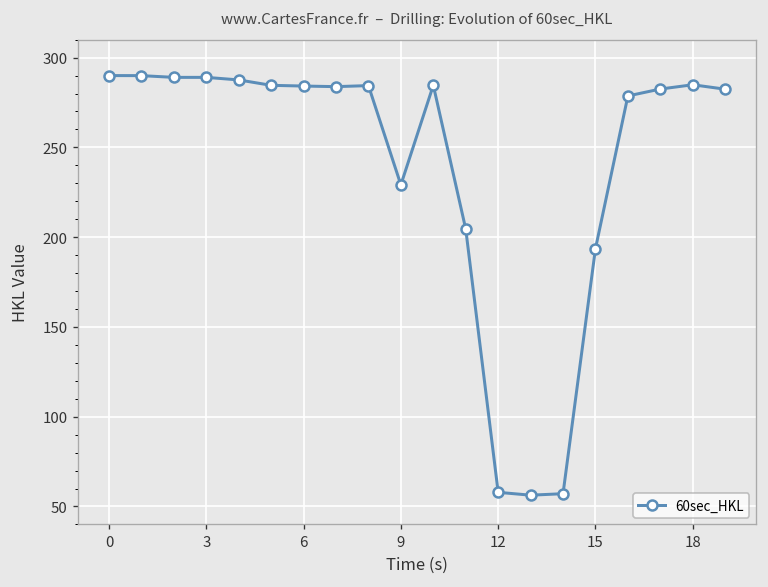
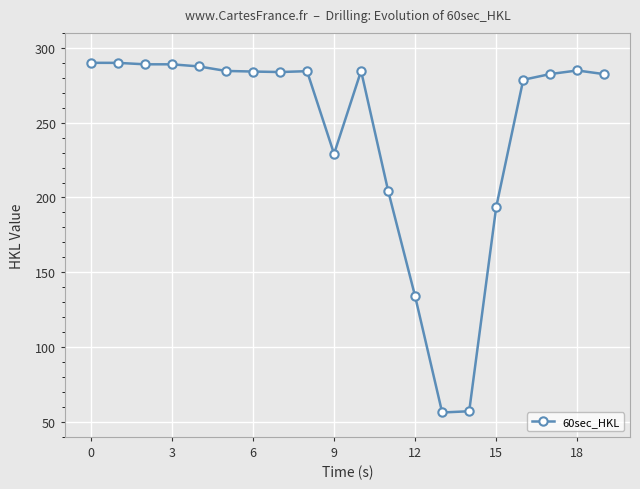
  {
    "0": 290,
    "3": 289,
    "6": 284,
    "9": 229,
-   "12": 58,
+   "12": 134,
    "15": 194,
    "18": 285
  }
